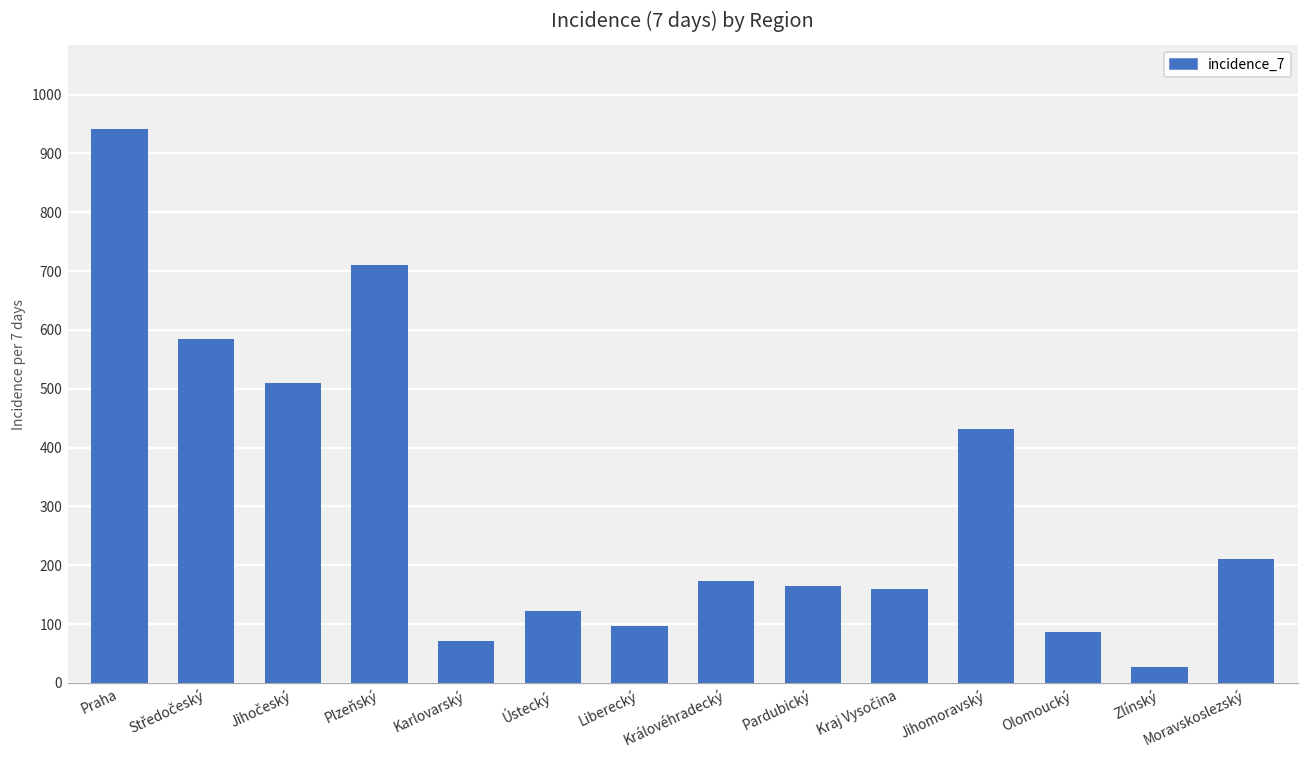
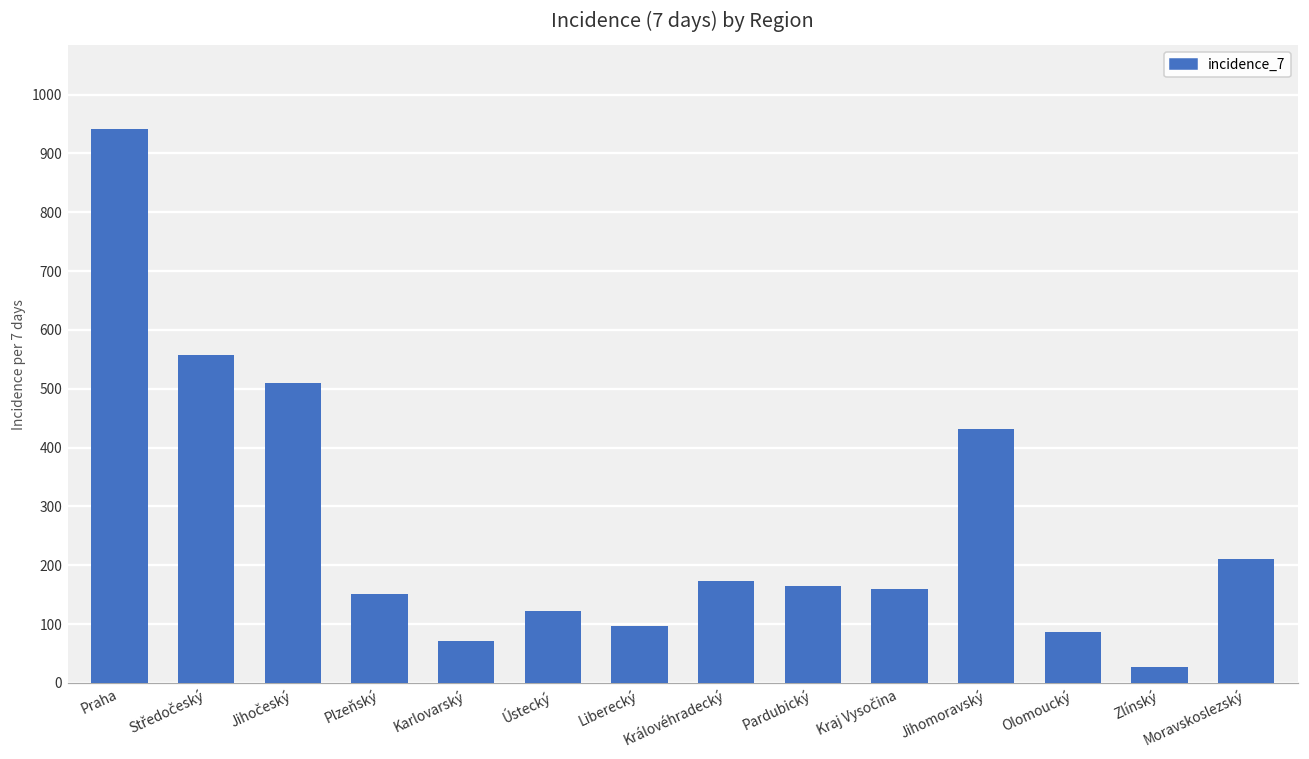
  {
    "Praha": 940,
-   "Středočeský": 590,
+   "Středočeský": 560,
    "Jihočeský": 510,
-   "Plzeňský": 710,
+   "Plzeňský": 150,
    "Karlovarský": 70,
    "Ústecký": 120,
    "Liberecký": 100,
    "Královéhradecký": 170,
    "Pardubický": 160,
    "Kraj Vysočina": 160,
    "Jihomoravský": 430,
    "Olomoucký": 90,
    "Zlínský": 30,
    "Moravskoslezský": 210
  }
